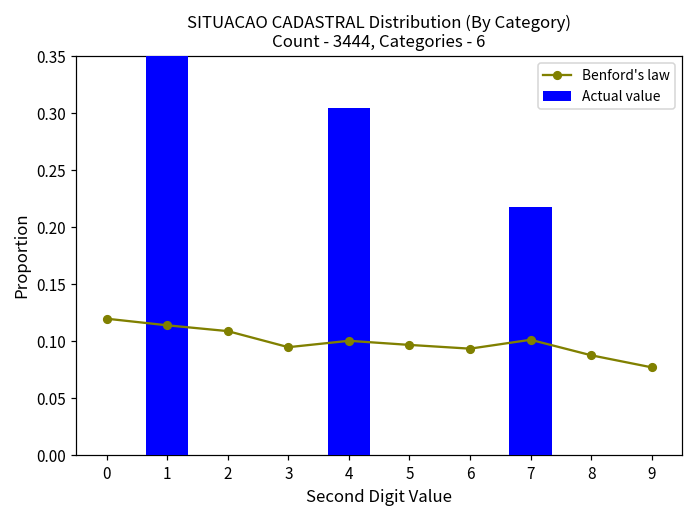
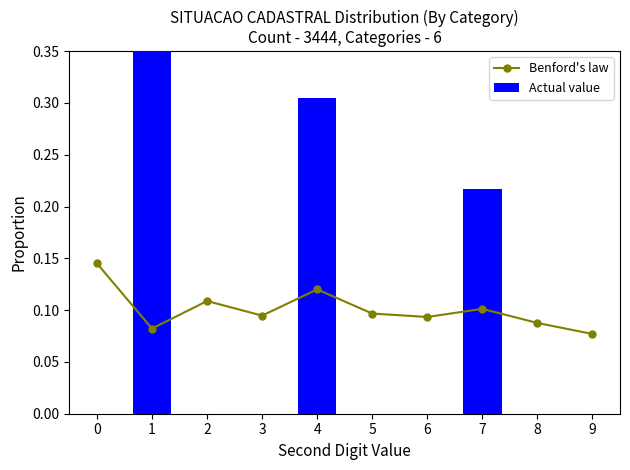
  {
    "Benford's law": {
-     "0": 0.120,
-     "1": 0.114,
+     "0": 0.145,
+     "1": 0.082,
      "2": 0.109,
      "3": 0.095,
-     "4": 0.100,
+     "4": 0.120,
      "5": 0.097,
      "6": 0.093,
      "7": 0.101,
      "8": 0.088,
      "9": 0.077
    },
    "Actual value": {
      "0": 0.000,
      "2": 0.000,
      "3": 0.000,
      "4": 0.304,
      "5": 0.000,
      "6": 0.000,
      "7": 0.217,
      "8": 0.000,
      "9": 0.000
    }
  }
